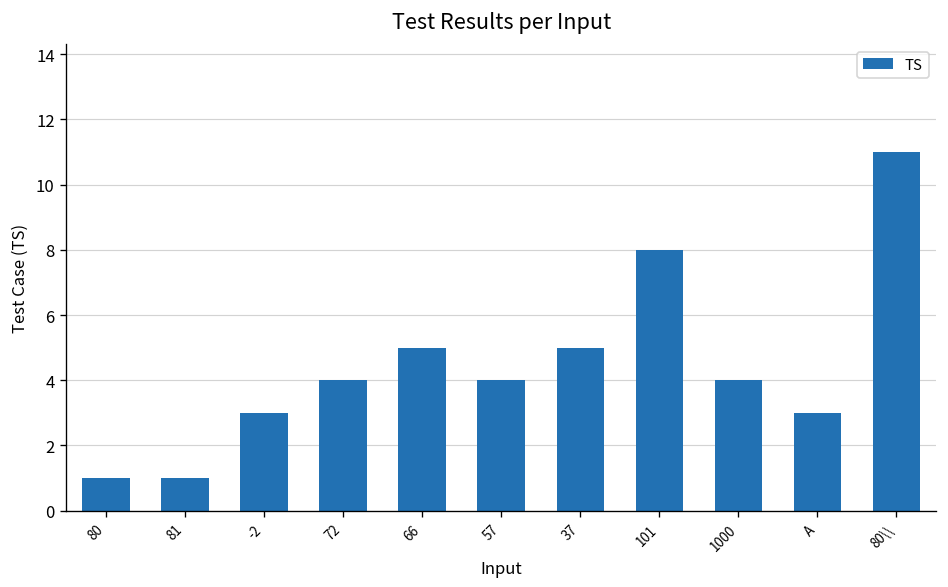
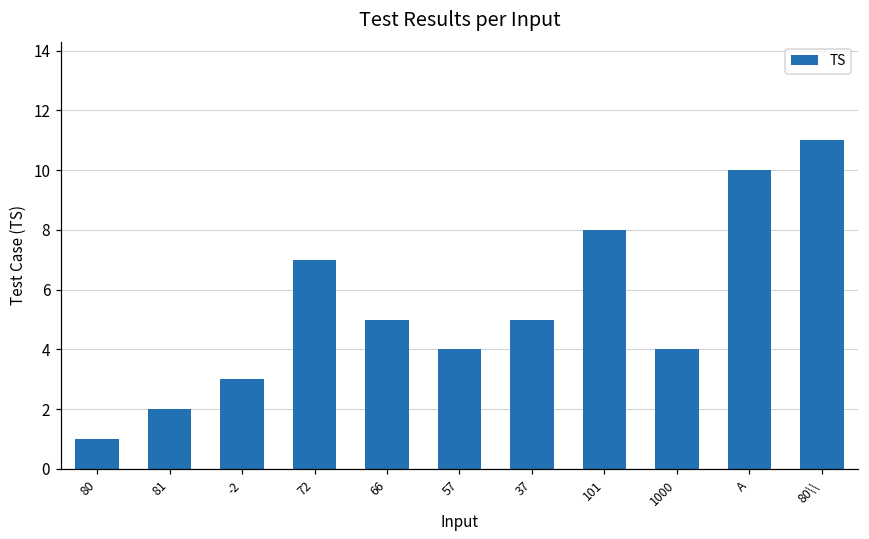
  {
    "80": 1,
-   "81": 1,
+   "81": 2,
    "-2": 3,
-   "72": 4,
+   "72": 7,
    "66": 5,
    "57": 4,
    "37": 5,
    "101": 8,
    "1000": 4,
-   "A": 3,
+   "A": 10,
    "80\\\\": 11
  }
